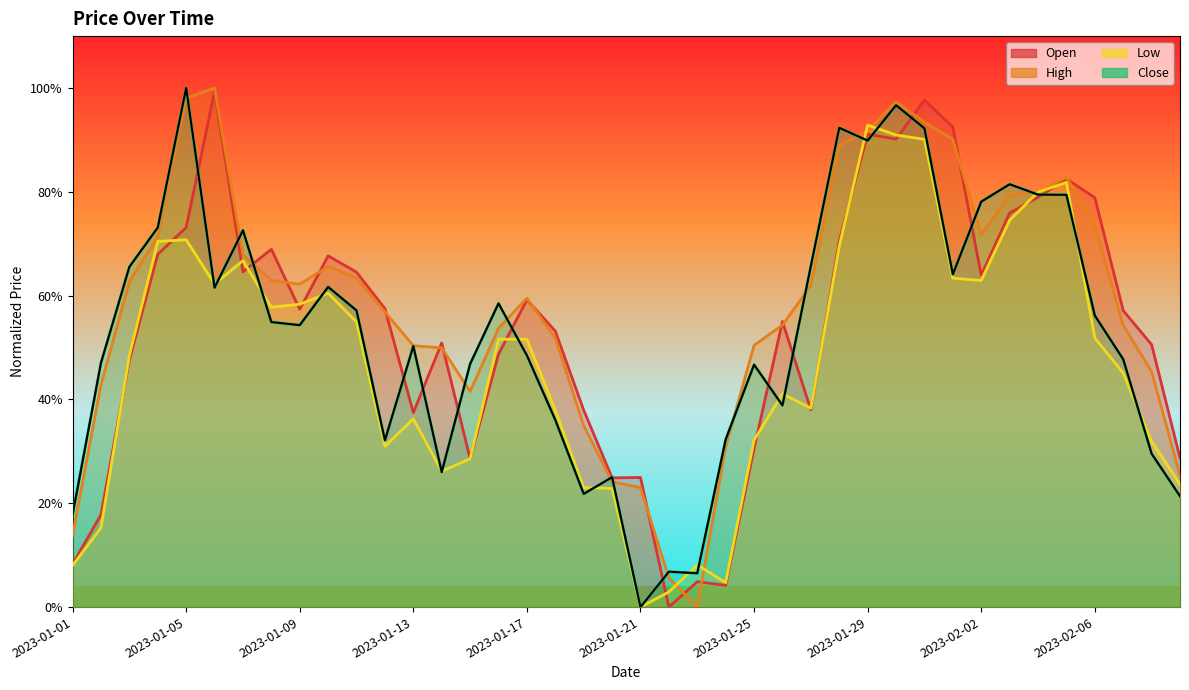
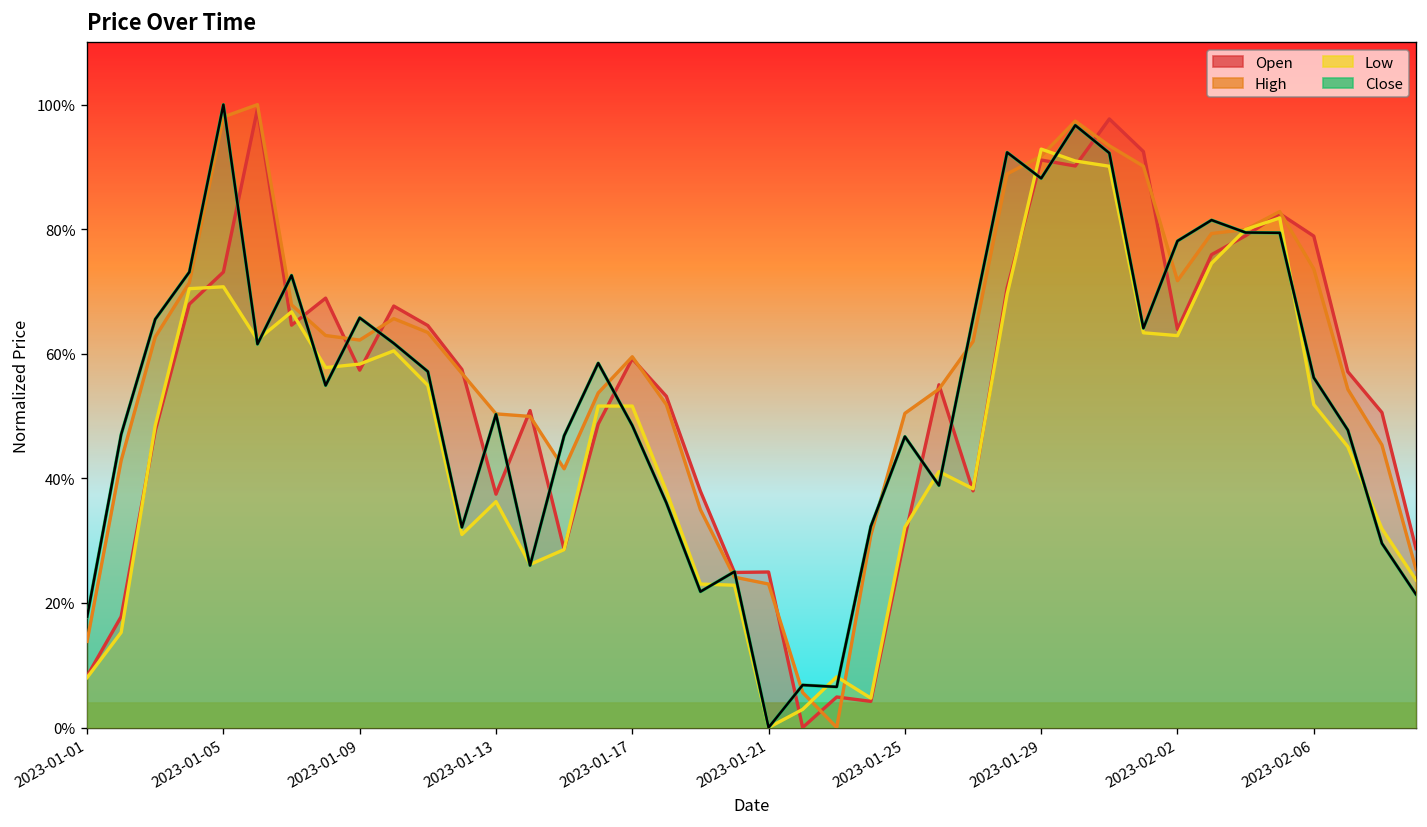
  {
    "Close": {
      "2023-01-01": "18%",
      "2023-01-05": "100%",
-     "2023-01-09": "54%",
+     "2023-01-09": "66%",
      "2023-01-17": "48%",
      "2023-01-25": "47%",
-     "2023-01-29": "90%",
+     "2023-01-29": "88%",
      "2023-02-02": "78%",
      "2023-02-06": "56%"
    }
  }
